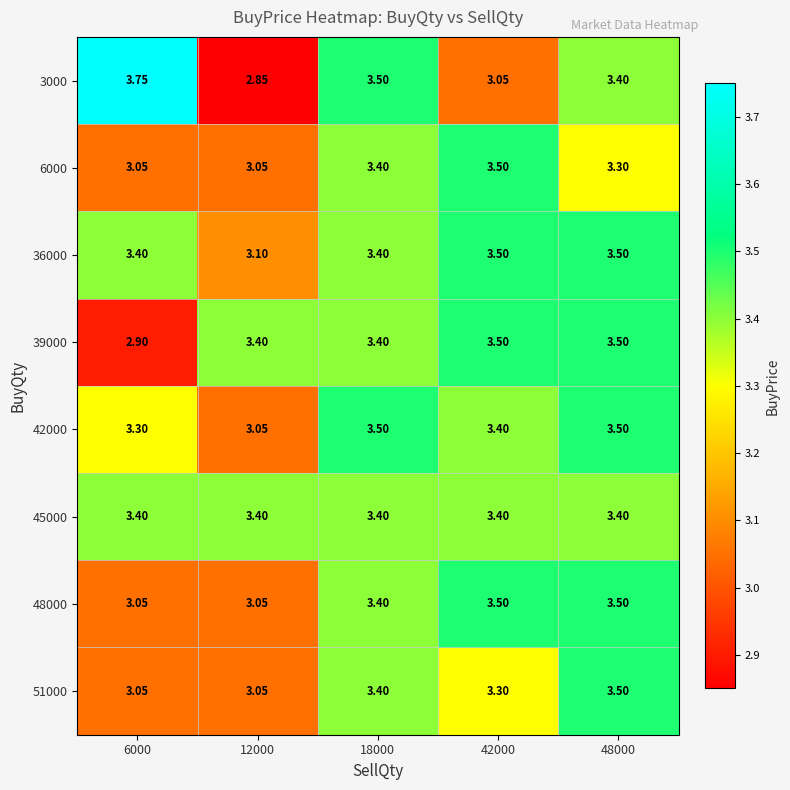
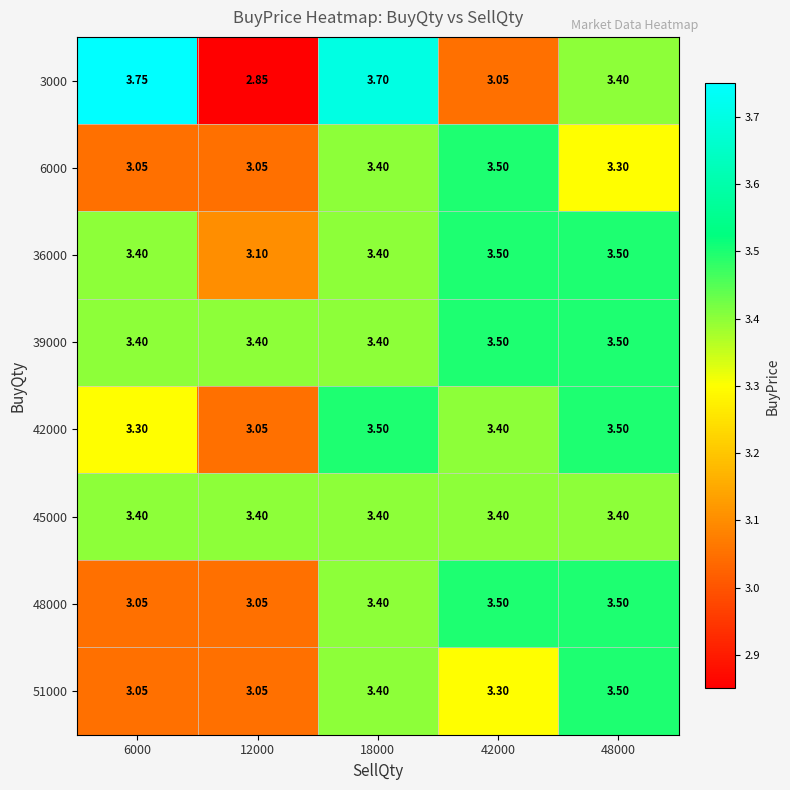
  {
    "3000": {
      "6000": 3.75,
      "12000": 2.85,
-     "18000": 3.50,
+     "18000": 3.70,
      "42000": 3.05,
      "48000": 3.40
    },
    "6000": {
      "6000": 3.05,
      "12000": 3.05,
      "18000": 3.40,
      "42000": 3.50,
      "48000": 3.30
    },
    "36000": {
      "6000": 3.40,
      "12000": 3.10,
      "18000": 3.40,
      "42000": 3.50,
      "48000": 3.50
    },
    "39000": {
-     "6000": 2.90,
+     "6000": 3.40,
      "12000": 3.40,
      "18000": 3.40,
      "42000": 3.50,
      "48000": 3.50
    },
    "42000": {
      "6000": 3.30,
      "12000": 3.05,
      "18000": 3.50,
      "42000": 3.40,
      "48000": 3.50
    },
    "45000": {
      "6000": 3.40,
      "12000": 3.40,
      "18000": 3.40,
      "42000": 3.40,
      "48000": 3.40
    },
    "48000": {
      "6000": 3.05,
      "12000": 3.05,
      "18000": 3.40,
      "42000": 3.50,
      "48000": 3.50
    },
    "51000": {
      "6000": 3.05,
      "12000": 3.05,
      "18000": 3.40,
      "42000": 3.30,
      "48000": 3.50
    }
  }
